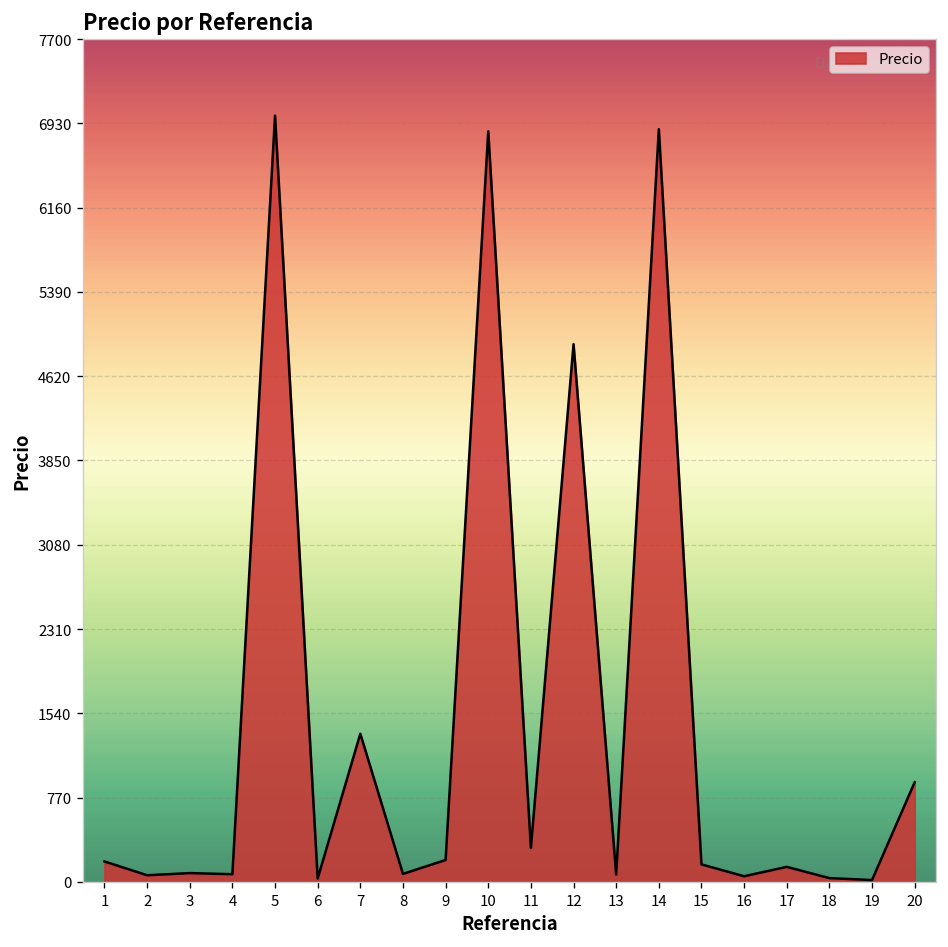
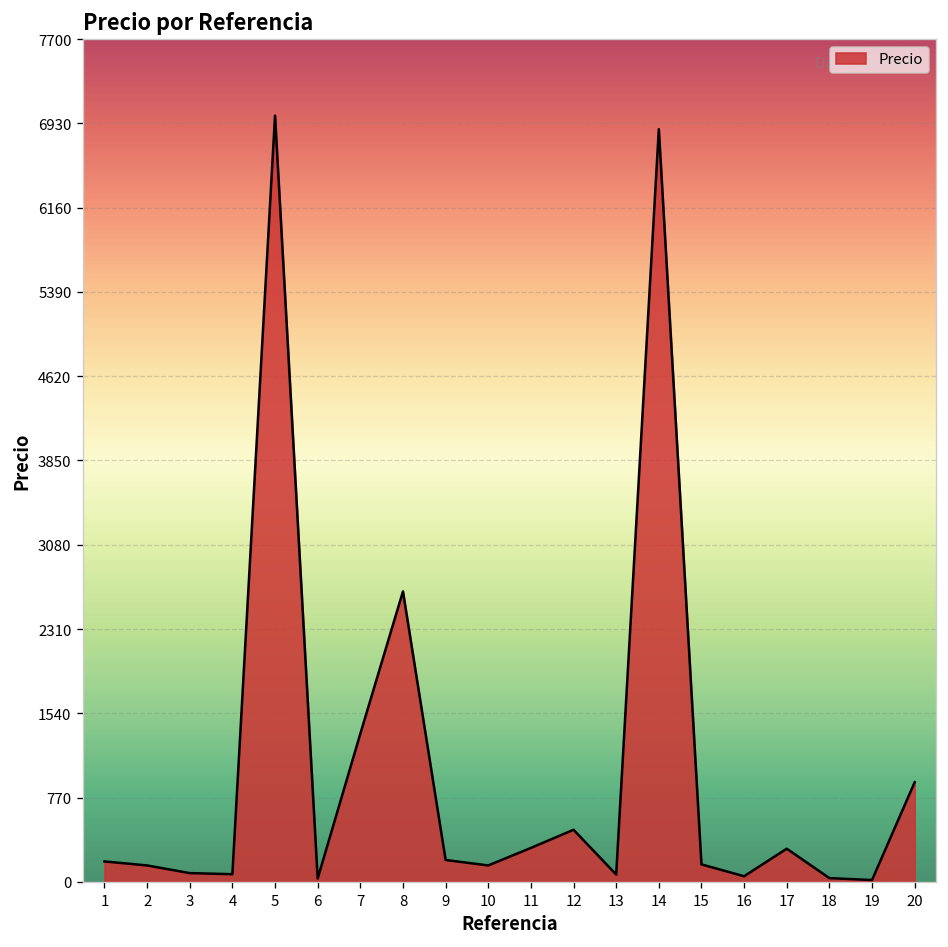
  {
    "1": 200,
-   "2": 100,
+   "2": 200,
    "3": 100,
    "4": 100,
    "5": 7000,
    "6": 0,
    "7": 1400,
-   "8": 100,
+   "8": 2700,
    "9": 200,
-   "10": 6900,
+   "10": 200,
    "11": 300,
-   "12": 4900,
+   "12": 500,
    "13": 100,
    "14": 6900,
    "15": 200,
    "16": 100,
-   "17": 100,
+   "17": 300,
    "18": 0,
    "19": 0,
    "20": 900
  }
